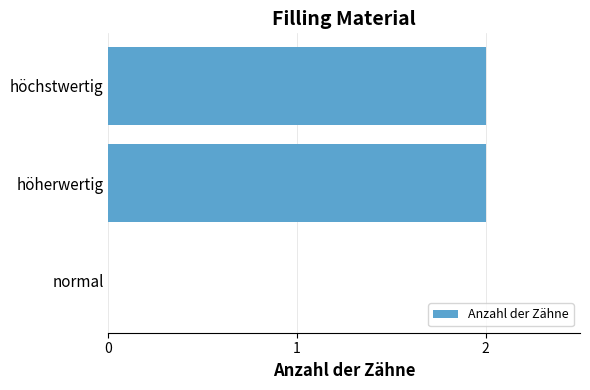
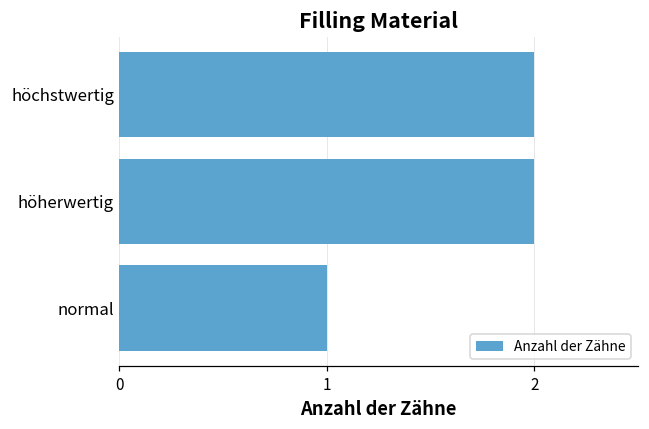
  {
    "höchstwertig": 2,
    "höherwertig": 2,
-   "normal": 0
+   "normal": 1
  }
